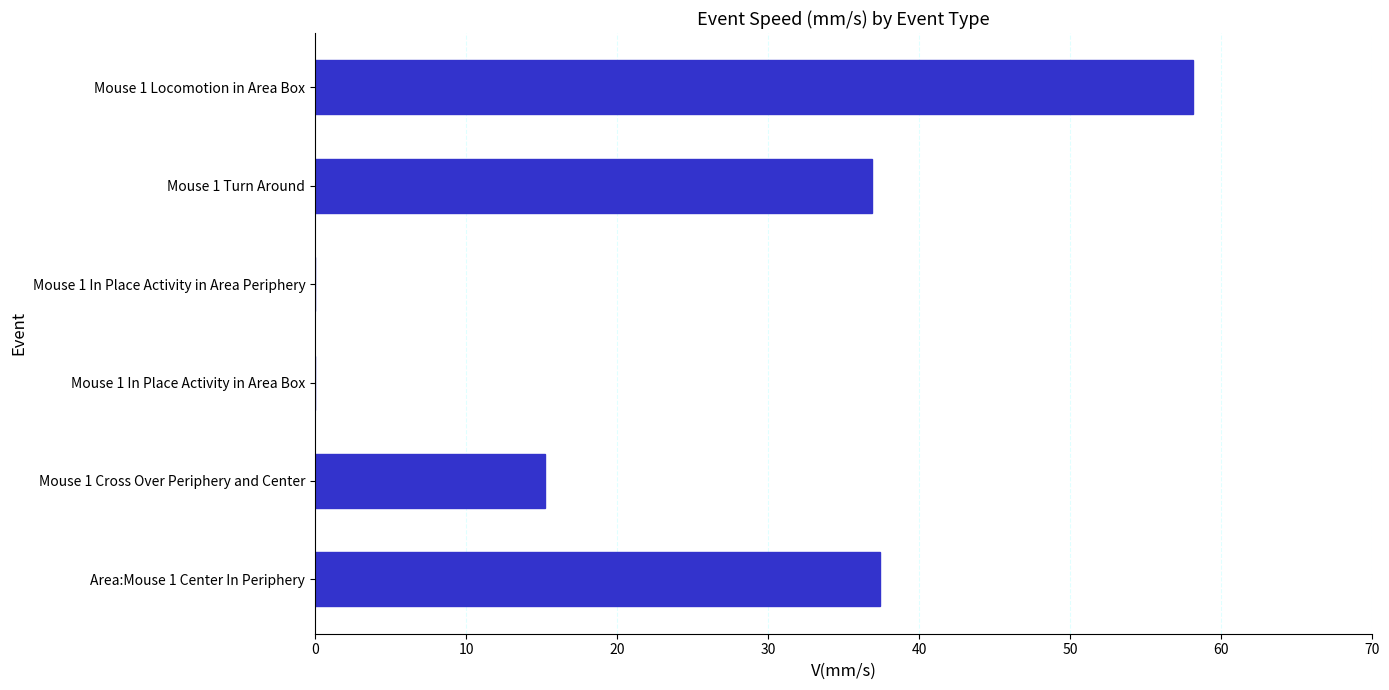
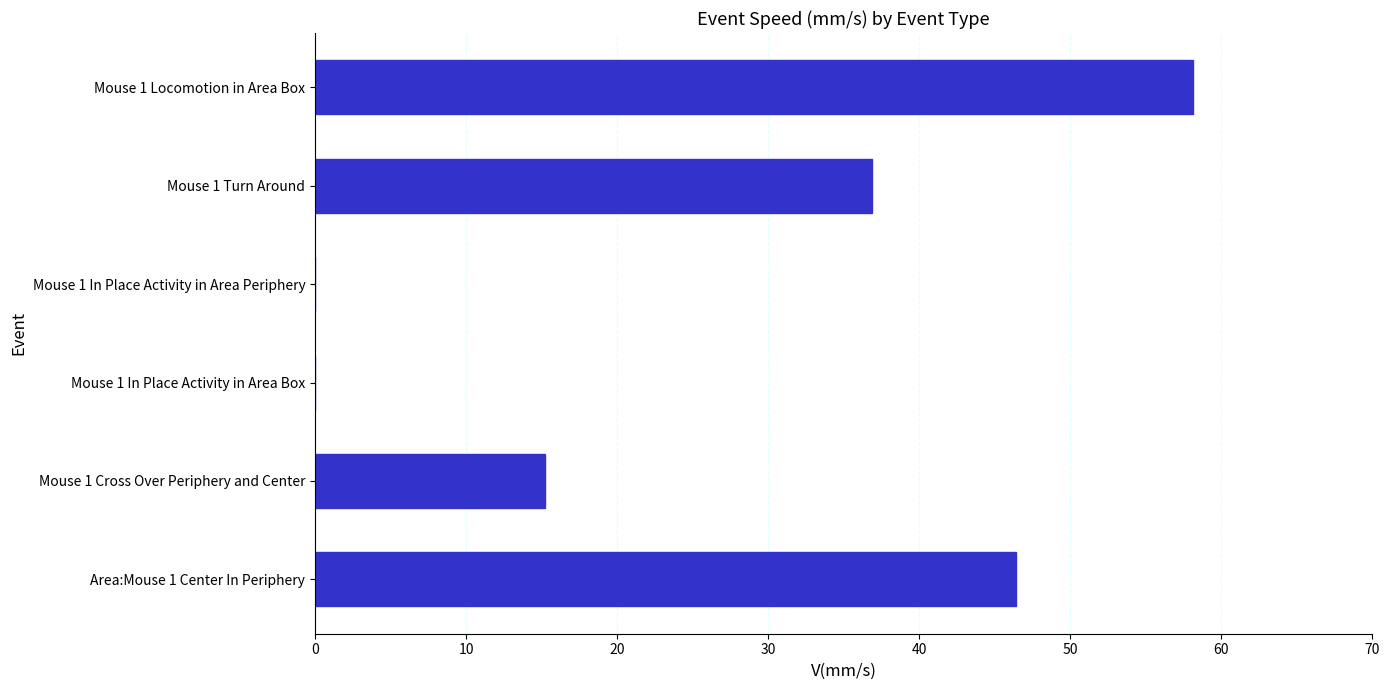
  {
    "Mouse 1 Locomotion in Area Box": 58.1,
    "Mouse 1 Turn Around": 36.9,
    "Mouse 1 In Place Activity in Area Periphery": 0.0,
    "Mouse 1 In Place Activity in Area Box": 0.0,
    "Mouse 1 Cross Over Periphery and Center": 15.2,
-   "Area:Mouse 1 Center In Periphery": 37.4
+   "Area:Mouse 1 Center In Periphery": 46.4
  }
